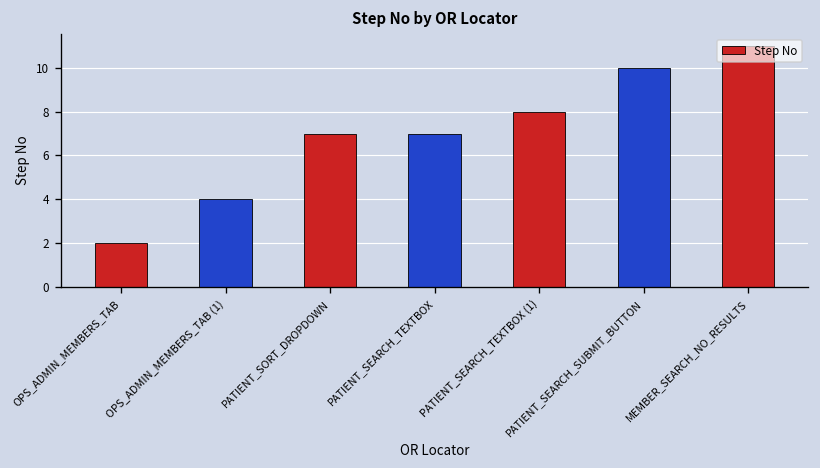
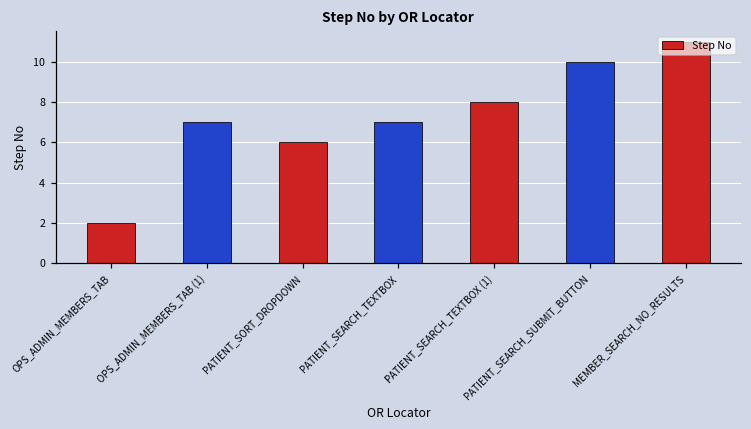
  {
    "OPS_ADMIN_MEMBERS_TAB": 2,
-   "OPS_ADMIN_MEMBERS_TAB (1)": 4,
-   "PATIENT_SORT_DROPDOWN": 7,
+   "OPS_ADMIN_MEMBERS_TAB (1)": 7,
+   "PATIENT_SORT_DROPDOWN": 6,
    "PATIENT_SEARCH_TEXTBOX": 7,
    "PATIENT_SEARCH_TEXTBOX (1)": 8,
    "PATIENT_SEARCH_SUBMIT_BUTTON": 10
  }
